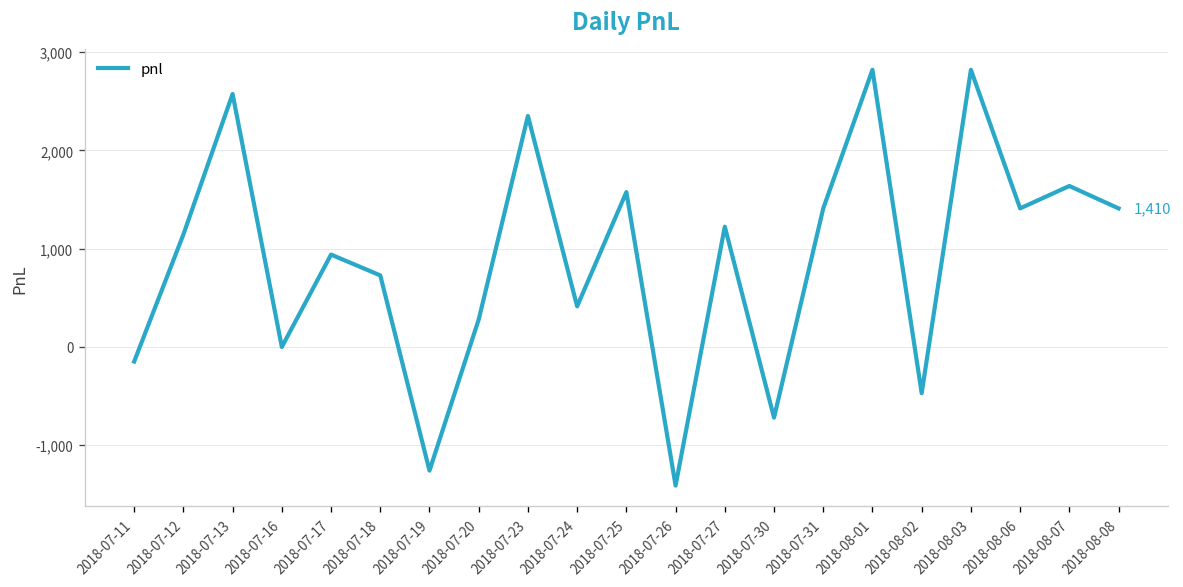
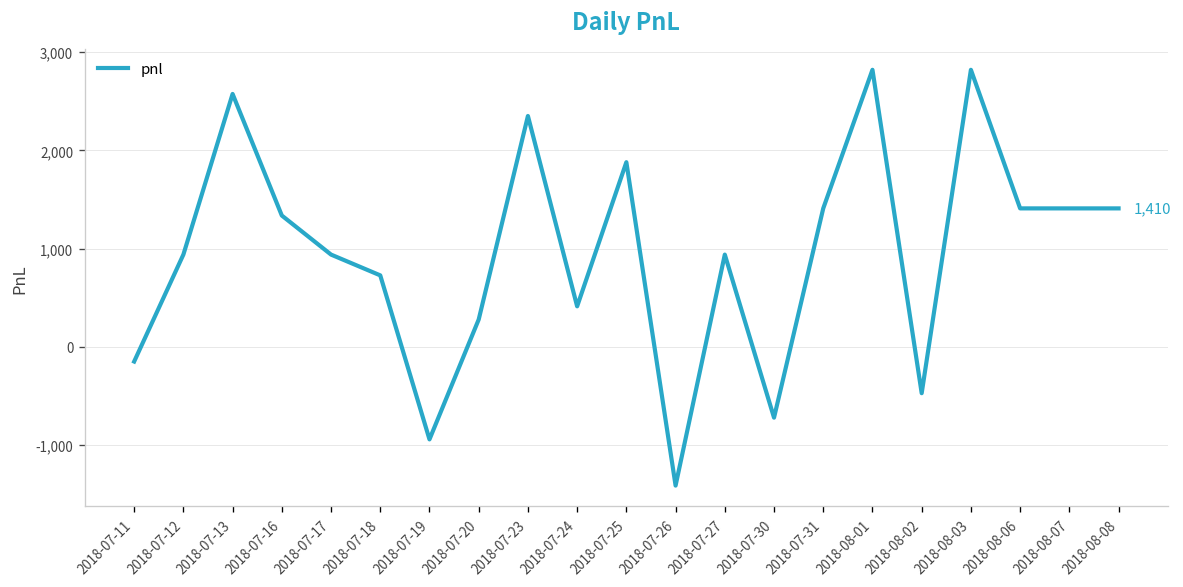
  {
    "2018-07-11": "-100",
-   "2018-07-12": "1,100",
+   "2018-07-12": "900",
    "2018-07-13": "2,600",
-   "2018-07-16": "0",
+   "2018-07-16": "1,300",
    "2018-07-17": "900",
    "2018-07-18": "700",
-   "2018-07-19": "-1,300",
+   "2018-07-19": "-900",
    "2018-07-20": "300",
    "2018-07-23": "2,400",
    "2018-07-24": "400",
-   "2018-07-25": "1,600",
+   "2018-07-25": "1,900",
    "2018-07-26": "-1,400",
-   "2018-07-27": "1,200",
+   "2018-07-27": "900",
    "2018-07-30": "-700",
    "2018-07-31": "1,400",
    "2018-08-01": "2,800",
    "2018-08-02": "-500",
    "2018-08-03": "2,800",
    "2018-08-06": "1,400",
-   "2018-08-07": "1,600"
+   "2018-08-07": "1,400"
  }
